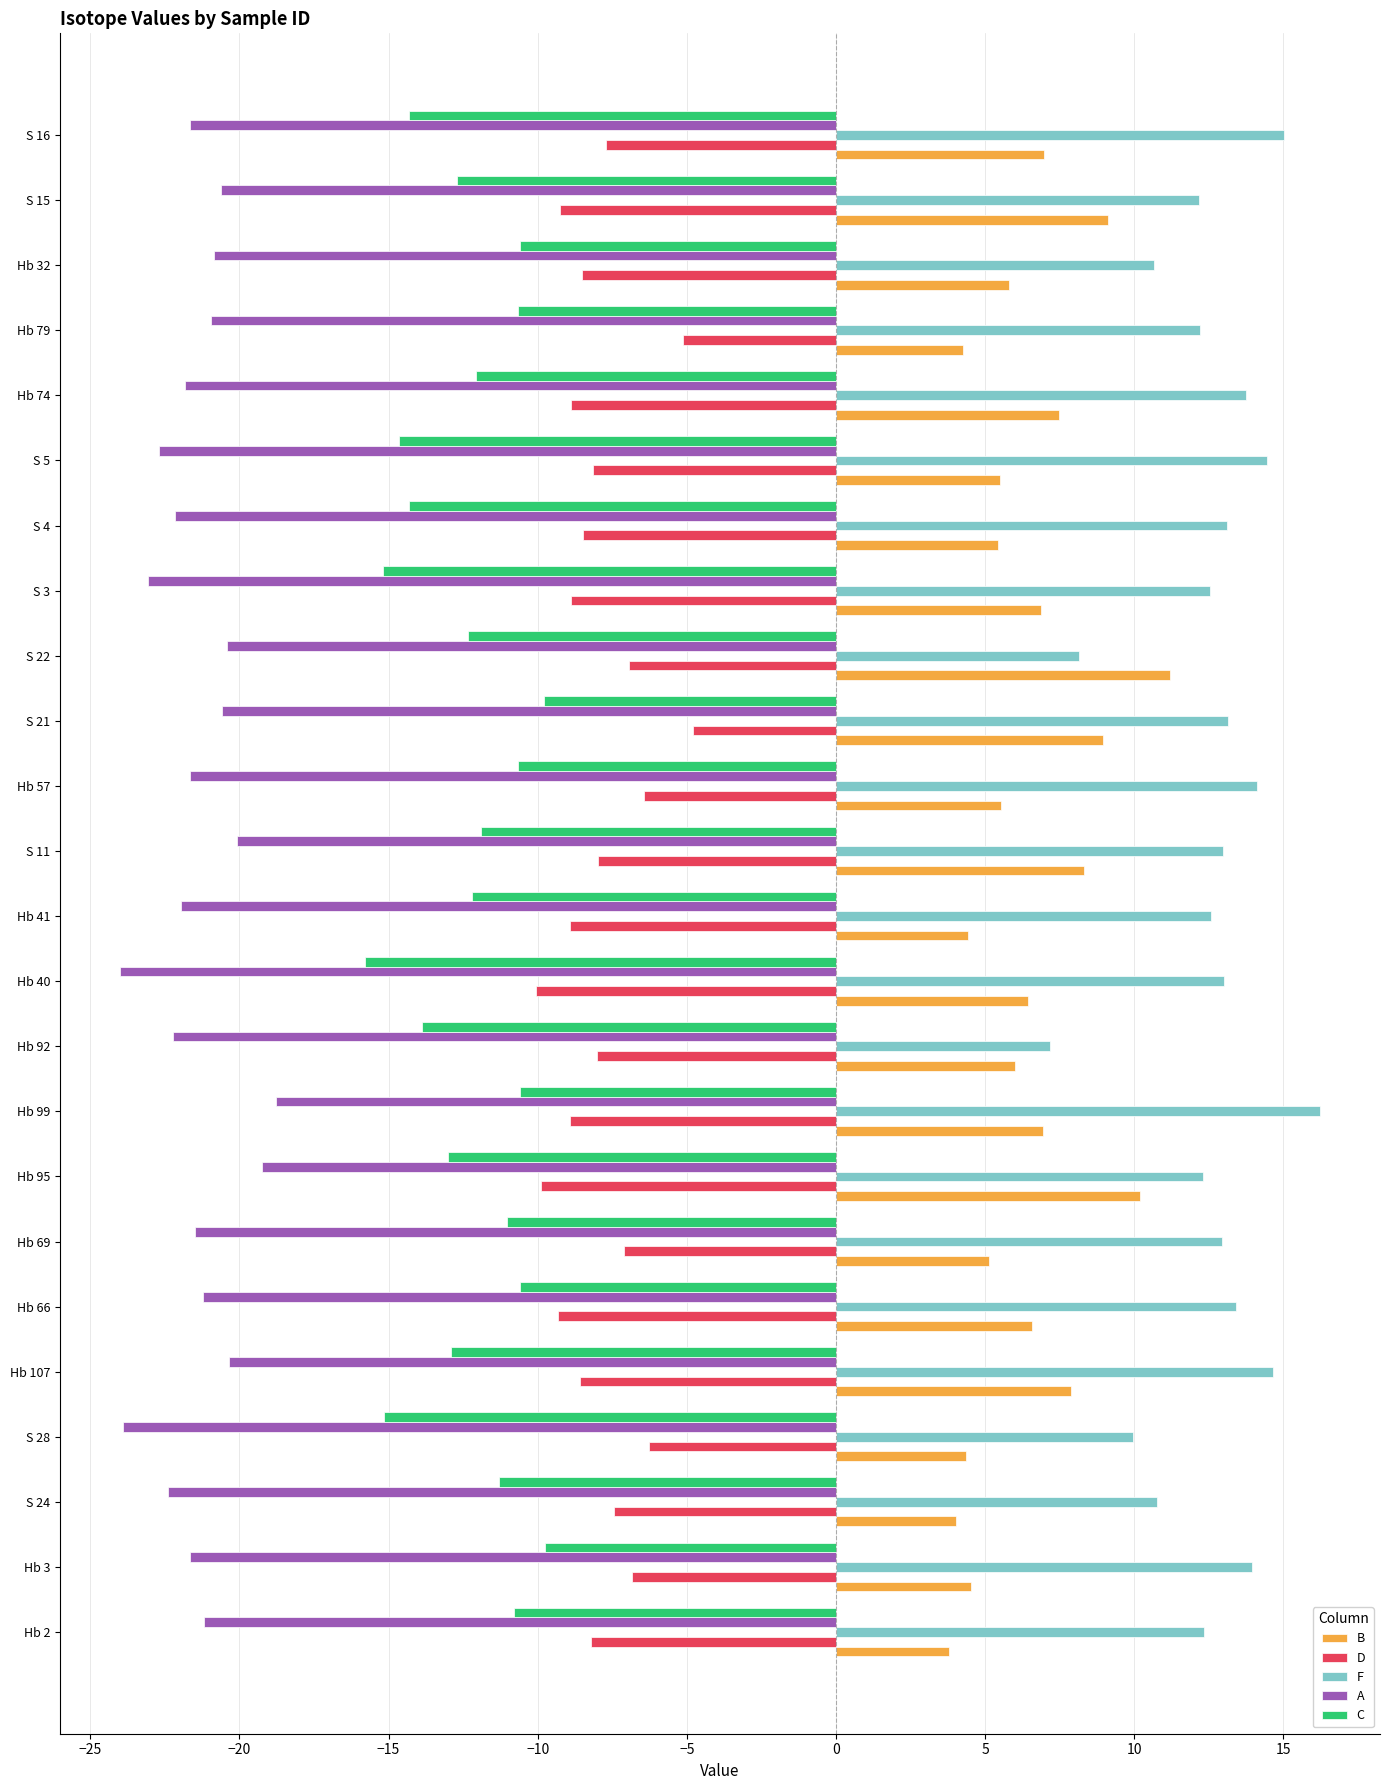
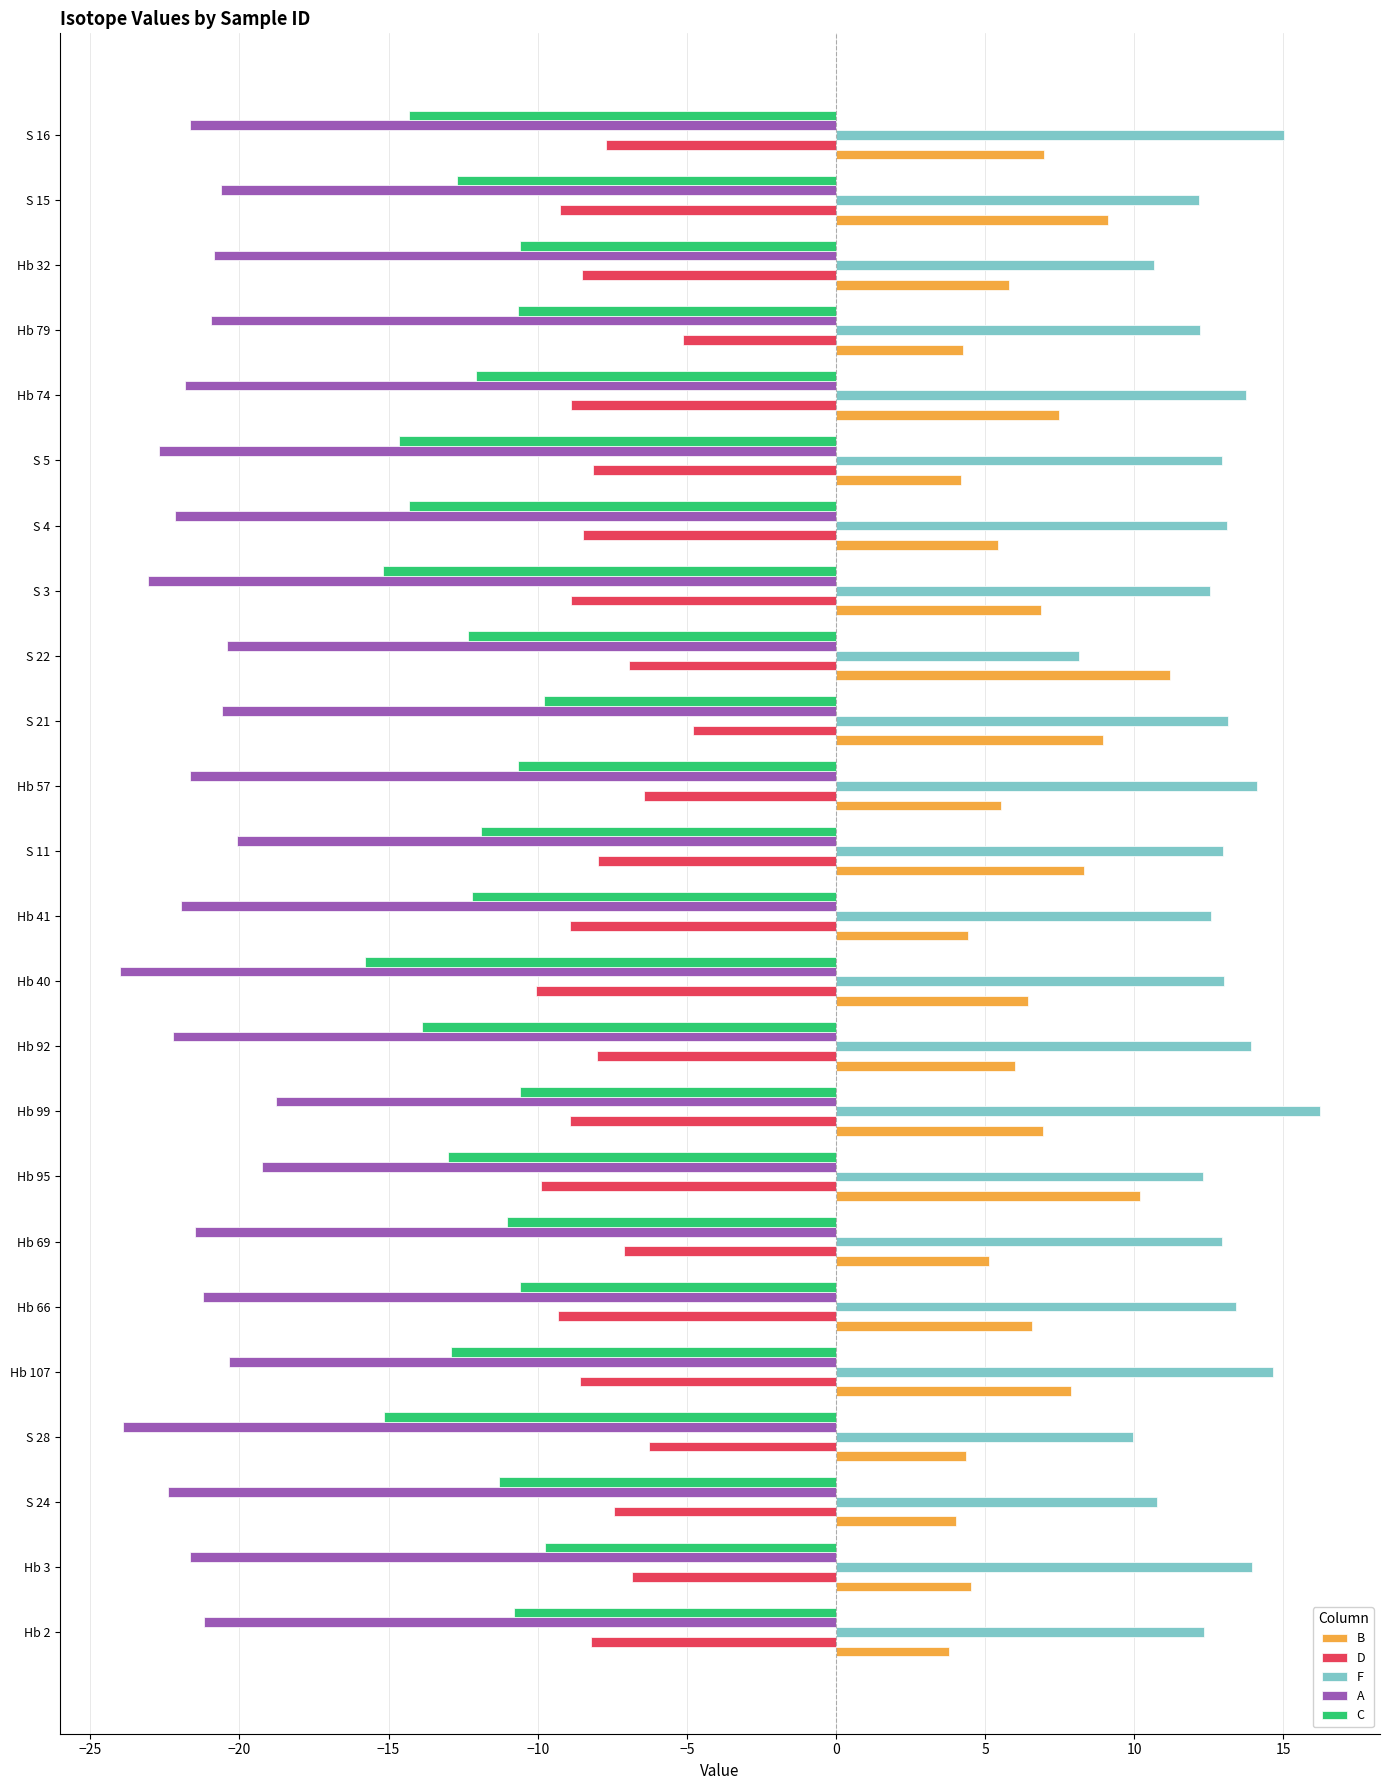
  {
    "B": {
      "S 16": 7.0,
      "S 15": 9.1,
      "Hb 32": 5.8,
      "Hb 79": 4.3,
      "Hb 74": 7.5,
-     "S 5": 5.5,
+     "S 5": 4.2,
      "S 4": 5.4,
      "S 3": 6.9,
      "S 22": 11.2,
      "S 21": 9.0,
      "Hb 57": 5.5,
      "S 11": 8.3,
      "Hb 41": 4.4,
      "Hb 40": 6.4,
      "Hb 92": 6.0,
      "Hb 99": 6.9,
      "Hb 95": 10.2,
      "Hb 69": 5.1,
      "Hb 66": 6.6,
      "Hb 107": 7.9,
      "S 28": 4.4,
      "S 24": 4.0,
      "Hb 3": 4.5,
      "Hb 2": 3.8
    },
    "D": {
      "S 16": -7.7,
      "S 15": -9.2,
      "Hb 32": -8.5,
      "Hb 79": -5.1,
      "Hb 74": -8.9,
      "S 5": -8.1,
      "S 4": -8.5,
      "S 3": -8.9,
      "S 22": -7.0,
      "S 21": -4.8,
      "Hb 57": -6.4,
      "S 11": -8.0,
      "Hb 41": -8.9,
      "Hb 40": -10.1,
      "Hb 92": -8.0,
      "Hb 99": -8.9,
      "Hb 95": -9.9,
      "Hb 69": -7.1,
      "Hb 66": -9.3,
      "Hb 107": -8.6,
      "S 28": -6.3,
      "S 24": -7.4,
      "Hb 3": -6.9,
      "Hb 2": -8.2
    },
    "F": {
      "S 16": 15.0,
      "S 15": 12.2,
      "Hb 32": 10.7,
      "Hb 79": 12.2,
      "Hb 74": 13.8,
-     "S 5": 14.4,
+     "S 5": 12.9,
      "S 4": 13.1,
      "S 3": 12.5,
      "S 22": 8.2,
      "S 21": 13.2,
      "Hb 57": 14.1,
      "S 11": 13.0,
      "Hb 41": 12.6,
      "Hb 40": 13.0,
-     "Hb 92": 7.2,
+     "Hb 92": 13.9,
      "Hb 99": 16.2,
      "Hb 95": 12.3,
      "Hb 69": 12.9,
      "Hb 66": 13.4,
      "Hb 107": 14.7,
      "S 28": 10.0,
      "S 24": 10.8,
      "Hb 3": 14.0,
      "Hb 2": 12.3
    },
    "A": {
      "S 16": -21.7,
      "S 15": -20.6,
      "Hb 32": -20.9,
      "Hb 79": -21.0,
      "Hb 74": -21.8,
      "S 5": -22.7,
      "S 4": -22.2,
      "S 3": -23.1,
      "S 22": -20.4,
      "S 21": -20.6,
      "Hb 57": -21.7,
      "S 11": -20.1,
      "Hb 41": -22.0,
      "Hb 40": -24.0,
      "Hb 92": -22.2,
      "Hb 99": -18.8,
      "Hb 95": -19.2,
      "Hb 69": -21.5,
      "Hb 66": -21.2,
      "Hb 107": -20.4,
      "S 28": -23.9,
      "S 24": -22.4,
      "Hb 3": -21.7,
      "Hb 2": -21.2
    },
    "C": {
      "S 16": -14.3,
      "S 15": -12.7,
      "Hb 32": -10.6,
      "Hb 79": -10.7,
      "Hb 74": -12.1,
      "S 5": -14.7,
      "S 4": -14.3,
      "S 3": -15.2,
      "S 22": -12.4,
      "S 21": -9.8,
      "Hb 57": -10.7,
      "S 11": -11.9,
      "Hb 41": -12.2,
      "Hb 40": -15.8,
      "Hb 92": -13.9,
      "Hb 99": -10.6,
      "Hb 95": -13.0,
      "Hb 69": -11.0,
      "Hb 66": -10.6,
      "Hb 107": -12.9,
      "S 28": -15.1,
      "S 24": -11.3,
      "Hb 3": -9.8,
      "Hb 2": -10.8
    }
  }
